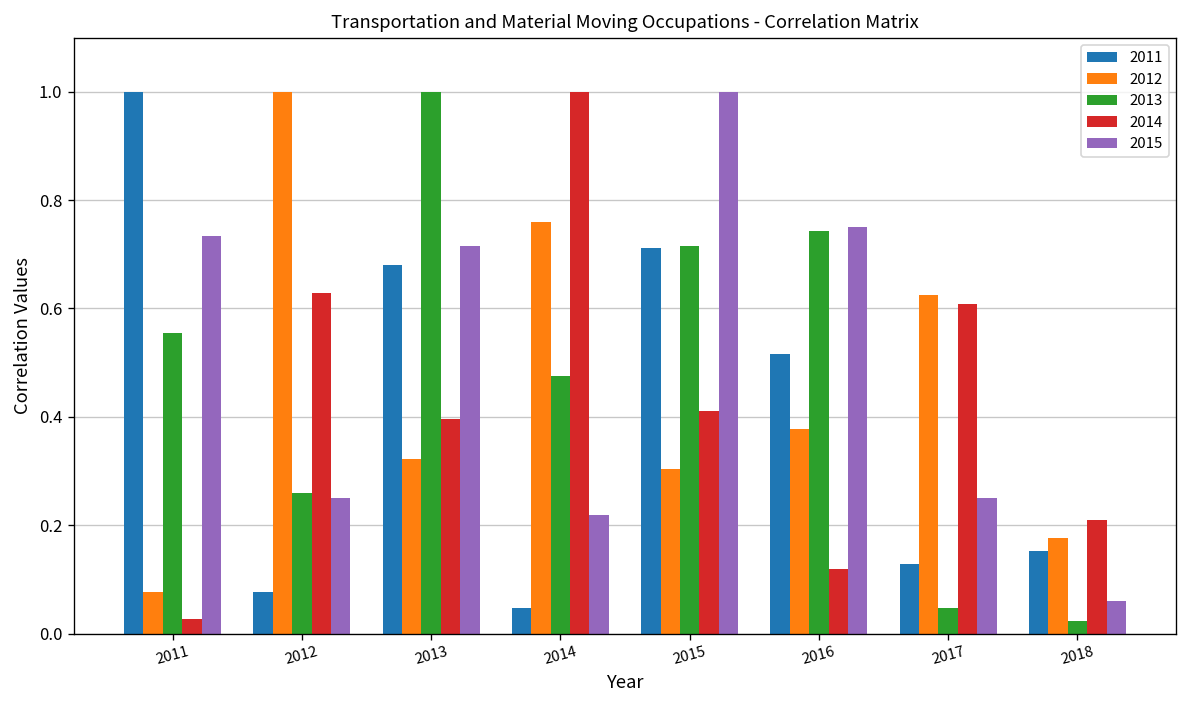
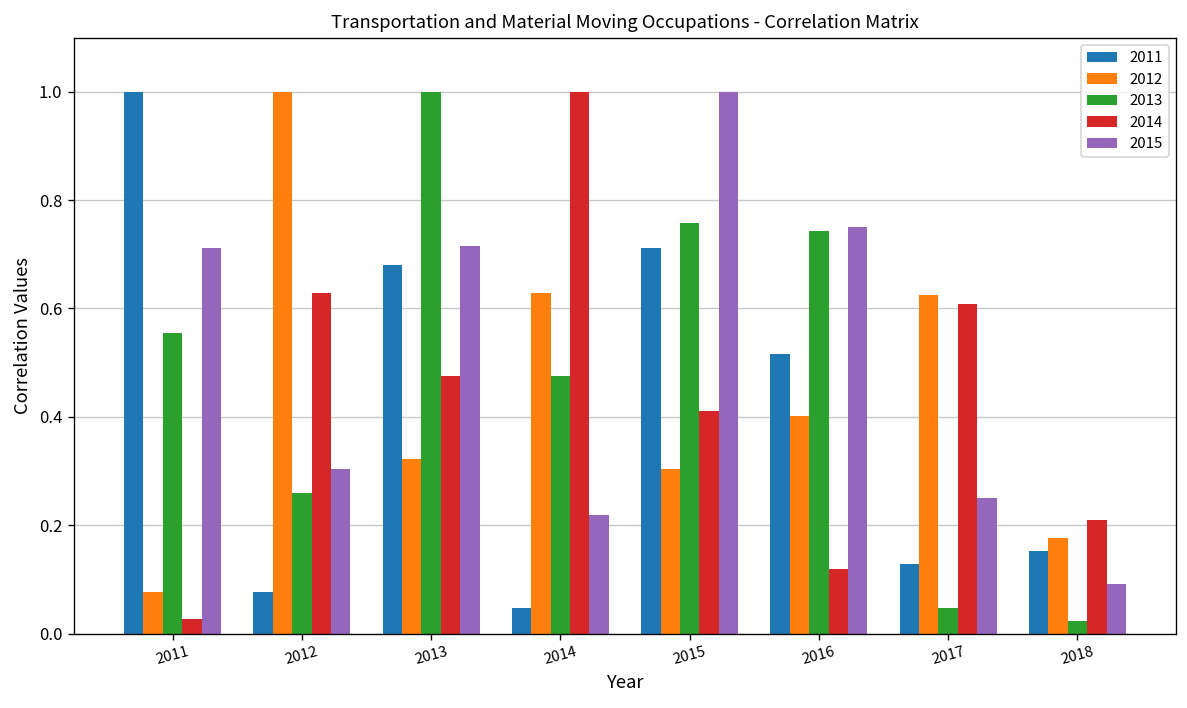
  {
    "2011": {
      "2011": 1.00,
      "2012": 0.08,
      "2013": 0.68,
      "2014": 0.05,
      "2015": 0.71,
      "2016": 0.52,
      "2017": 0.13,
      "2018": 0.15
    },
    "2012": {
      "2011": 0.08,
      "2012": 1.00,
      "2013": 0.32,
-     "2014": 0.76,
+     "2014": 0.63,
      "2015": 0.30,
-     "2016": 0.38,
+     "2016": 0.40,
      "2017": 0.63,
      "2018": 0.18
    },
    "2013": {
      "2011": 0.56,
      "2012": 0.26,
      "2013": 1.00,
      "2014": 0.47,
-     "2015": 0.72,
+     "2015": 0.76,
      "2016": 0.74,
      "2017": 0.05,
      "2018": 0.02
    },
    "2014": {
      "2011": 0.03,
      "2012": 0.63,
-     "2013": 0.40,
+     "2013": 0.47,
      "2014": 1.00,
      "2015": 0.41,
      "2016": 0.12,
      "2017": 0.61,
      "2018": 0.21
    },
    "2015": {
-     "2011": 0.73,
-     "2012": 0.25,
+     "2011": 0.71,
+     "2012": 0.30,
      "2013": 0.72,
      "2014": 0.22,
      "2015": 1.00,
      "2016": 0.75,
      "2017": 0.25,
-     "2018": 0.06
+     "2018": 0.09
    }
  }
